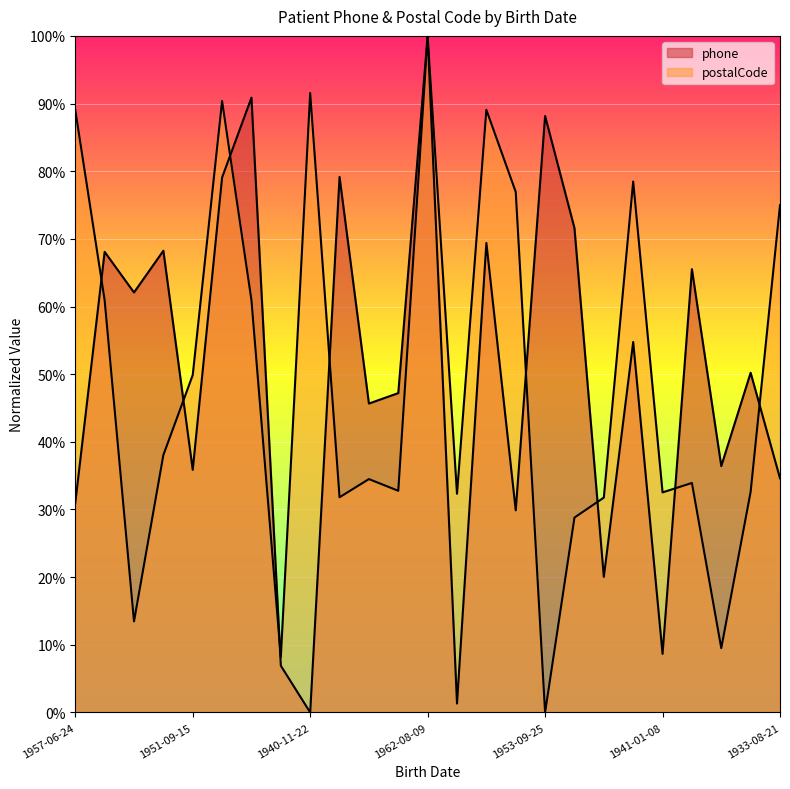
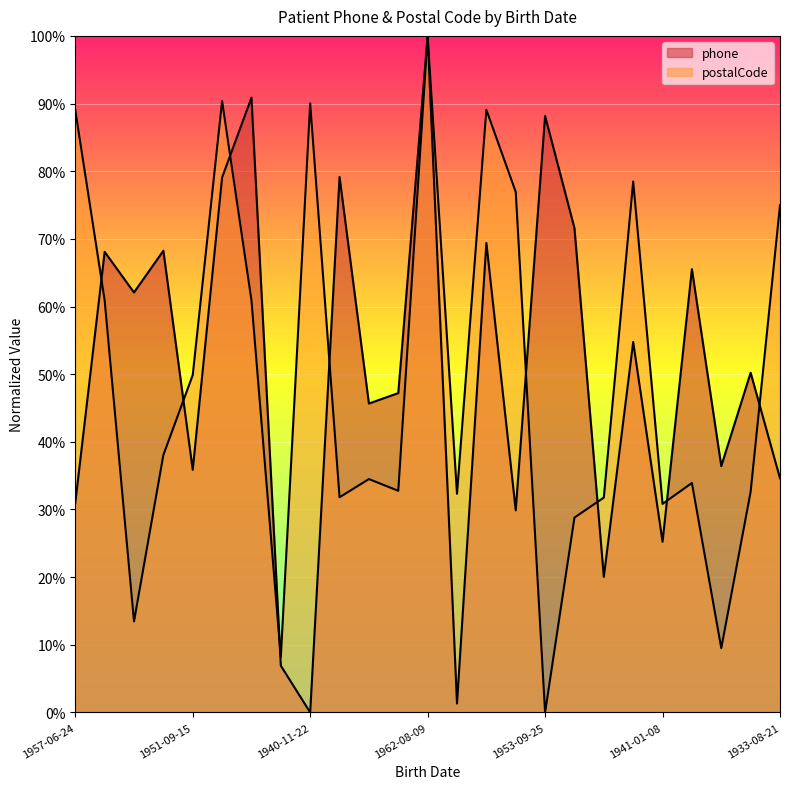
  {
    "phone": {
      "1957-06-24": "31%",
      "1951-09-15": "36%",
      "1940-11-22": "0%",
      "1953-09-25": "88%",
-     "1941-01-08": "9%",
+     "1941-01-08": "25%",
      "1933-08-21": "35%"
    },
    "postalCode": {
      "1957-06-24": "89%",
      "1951-09-15": "50%",
-     "1940-11-22": "92%",
+     "1940-11-22": "90%",
      "1953-09-25": "0%",
-     "1941-01-08": "33%",
+     "1941-01-08": "31%",
      "1933-08-21": "75%"
    }
  }
